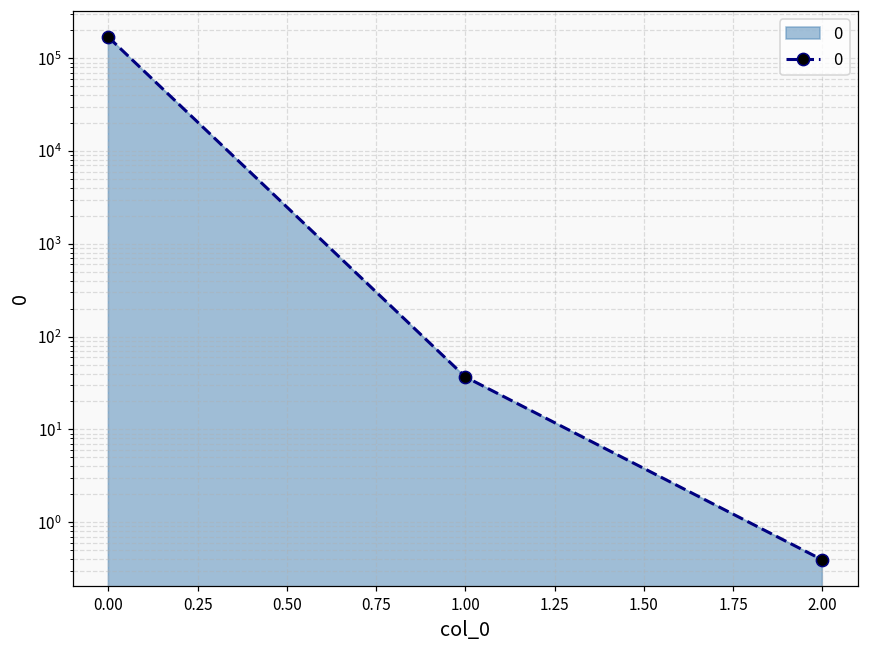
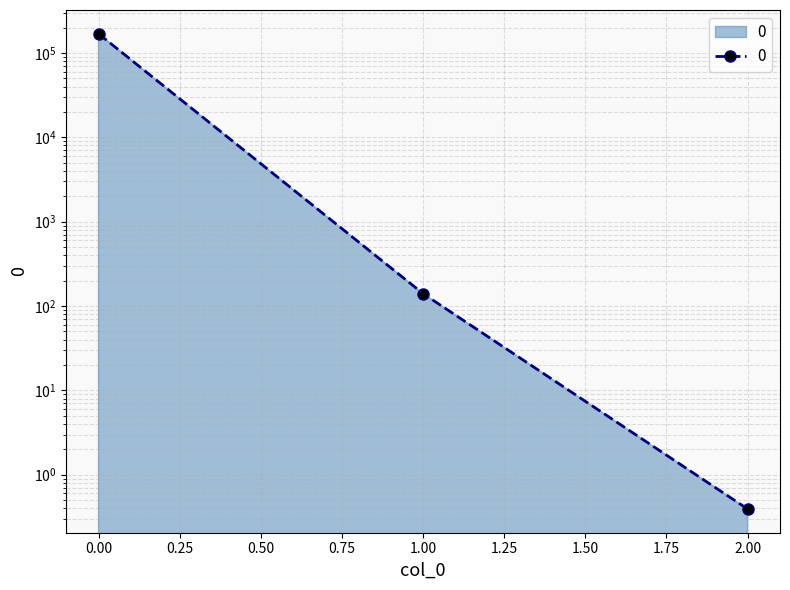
  {
    "0.00": 170000,
-   "1.00": 40,
+   "1.00": 140,
    "2.00": 0.4
  }
